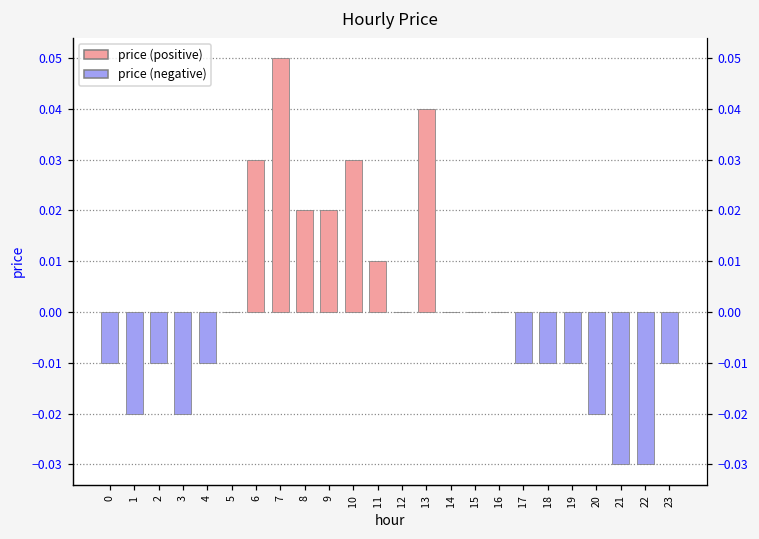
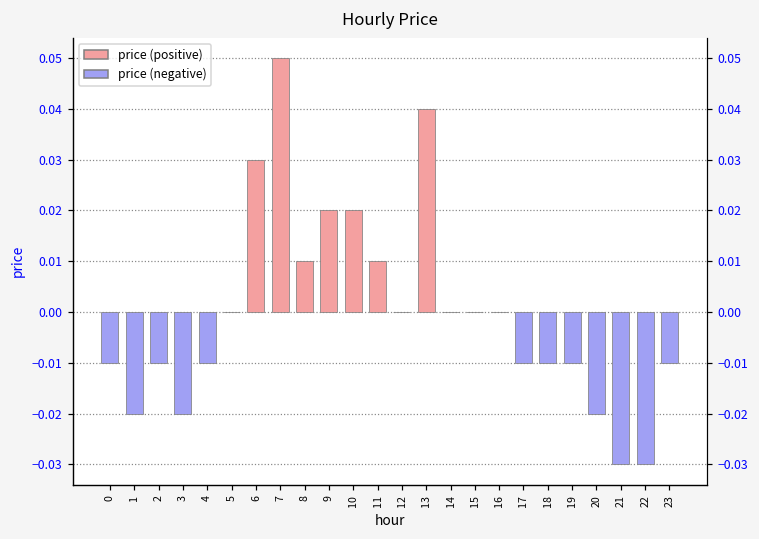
  {
    "0": -0.01,
    "1": -0.02,
    "2": -0.01,
    "3": -0.02,
    "4": -0.01,
    "5": 0.00,
    "6": 0.03,
    "7": 0.05,
-   "8": 0.02,
+   "8": 0.01,
    "9": 0.02,
-   "10": 0.03,
+   "10": 0.02,
    "11": 0.01,
    "12": 0.00,
    "13": 0.04,
    "14": 0.00,
    "15": 0.00,
    "16": 0.00,
    "17": -0.01,
    "18": -0.01,
    "19": -0.01,
    "20": -0.02,
    "21": -0.03,
    "22": -0.03,
    "23": -0.01
  }
